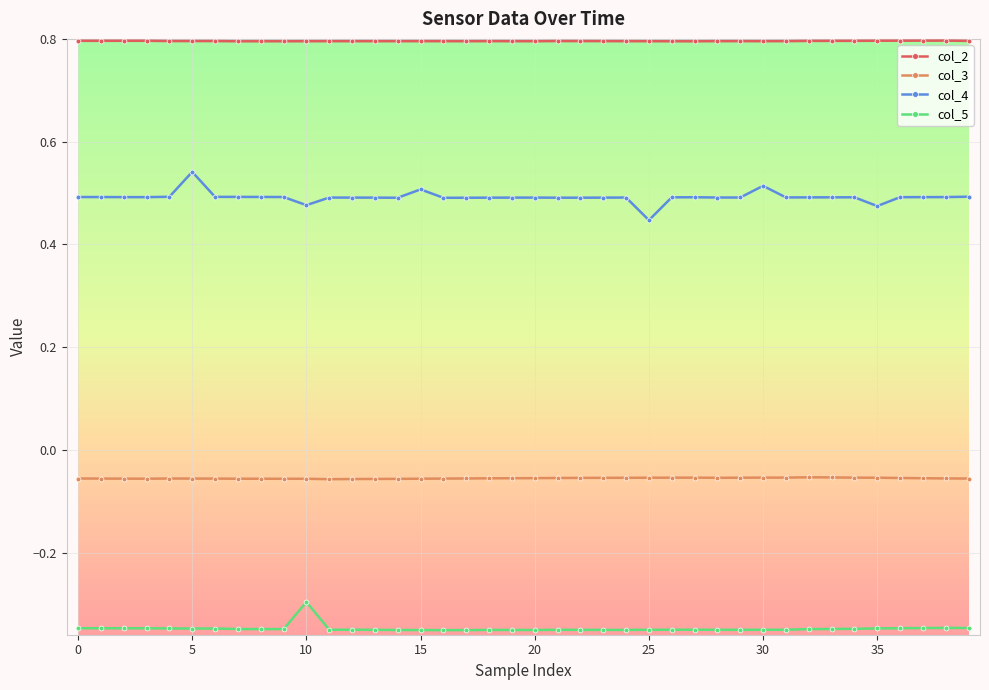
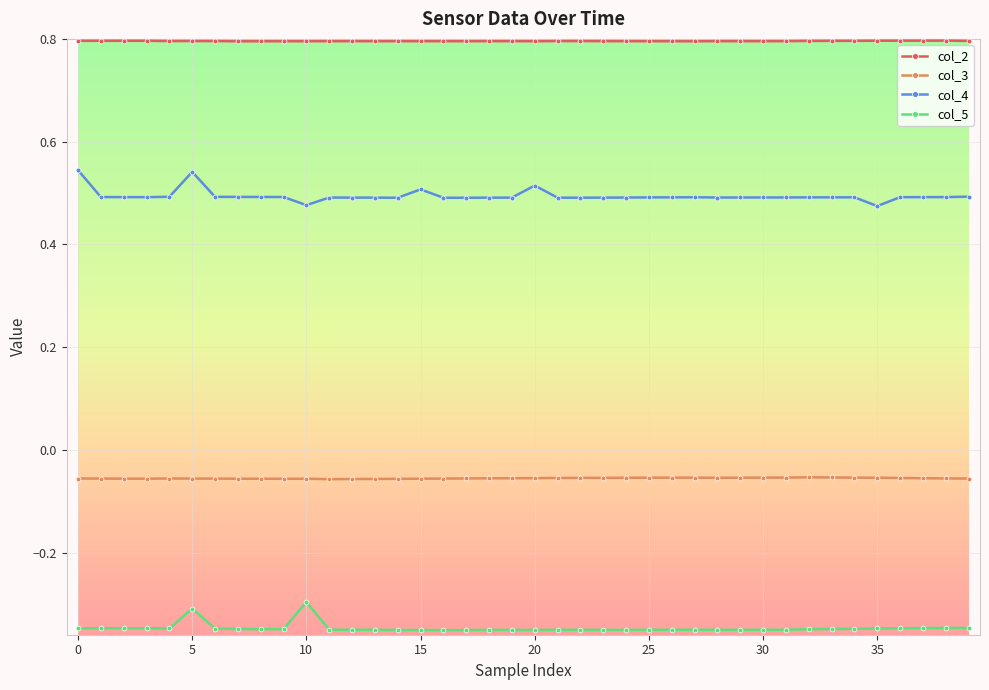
  {
    "col_4": {
-     "0": 0.49,
+     "0": 0.54,
      "5": 0.54,
      "10": 0.48,
      "15": 0.51,
-     "20": 0.49,
-     "25": 0.45,
-     "30": 0.51,
+     "20": 0.51,
+     "25": 0.49,
+     "30": 0.49,
      "35": 0.47
    },
    "col_5": {
      "0": -0.35,
-     "5": -0.35,
+     "5": -0.31,
      "10": -0.30,
      "15": -0.35,
      "20": -0.35,
      "25": -0.35,
      "30": -0.35,
      "35": -0.35
    }
  }
